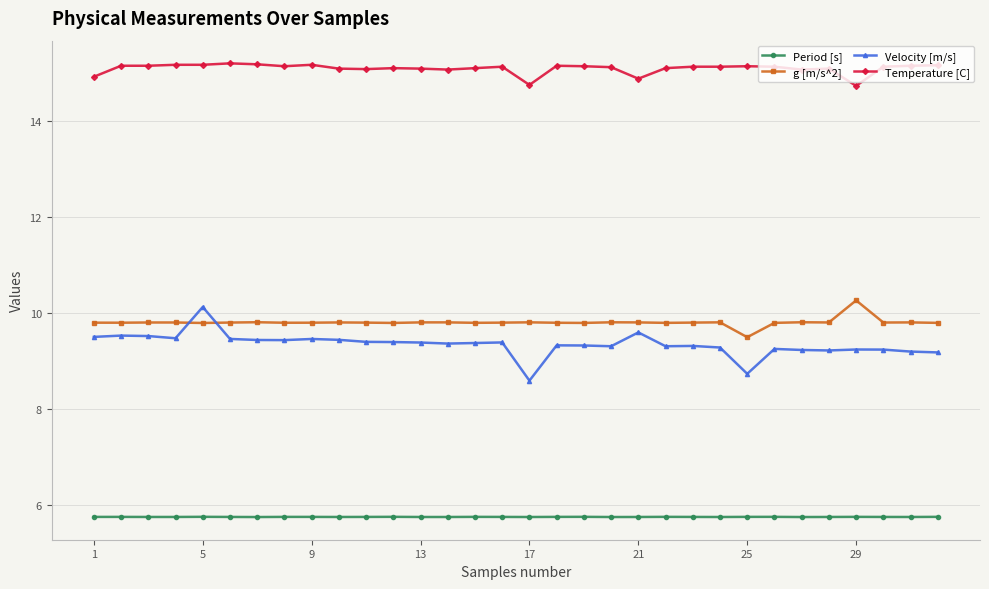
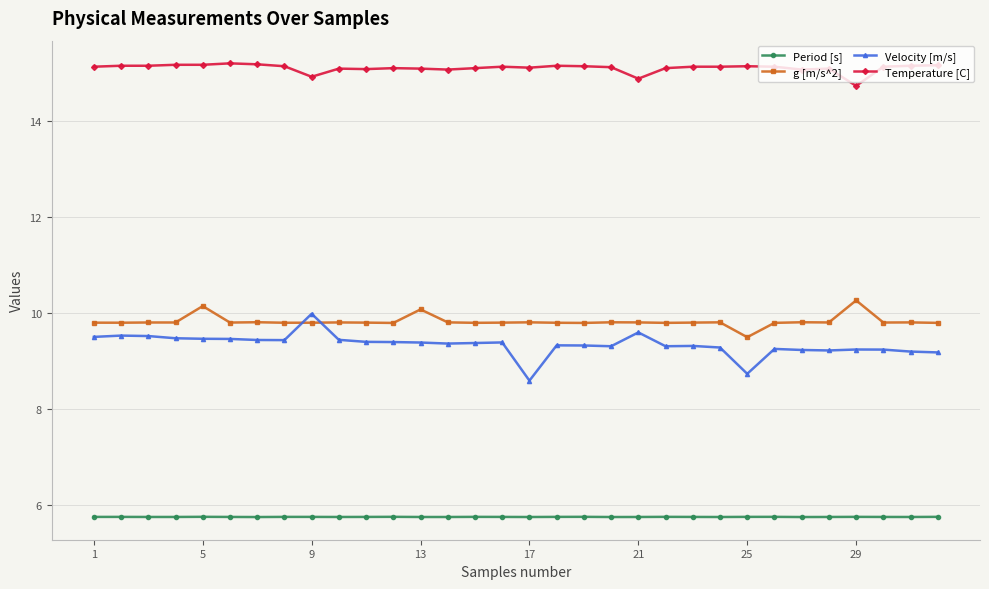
  {
    "Period [s]": {
      "1": 5.7,
      "5": 5.7,
      "9": 5.7,
      "13": 5.7,
      "17": 5.7,
      "21": 5.7,
      "25": 5.7,
      "29": 5.7
    },
    "g [m/s^2]": {
      "1": 9.8,
-     "5": 9.8,
+     "5": 10.1,
      "9": 9.8,
-     "13": 9.8,
+     "13": 10.1,
      "17": 9.8,
      "21": 9.8,
      "25": 9.5,
      "29": 10.3
    },
    "Velocity [m/s]": {
      "1": 9.5,
-     "5": 10.1,
-     "9": 9.5,
+     "5": 9.5,
+     "9": 10.0,
      "13": 9.4,
      "17": 8.6,
      "21": 9.6,
      "25": 8.7,
      "29": 9.2
    },
    "Temperature [C]": {
-     "1": 14.9,
+     "1": 15.1,
      "5": 15.2,
-     "9": 15.2,
+     "9": 14.9,
      "13": 15.1,
-     "17": 14.8,
+     "17": 15.1,
      "21": 14.9,
      "25": 15.2,
      "29": 14.7
    }
  }
